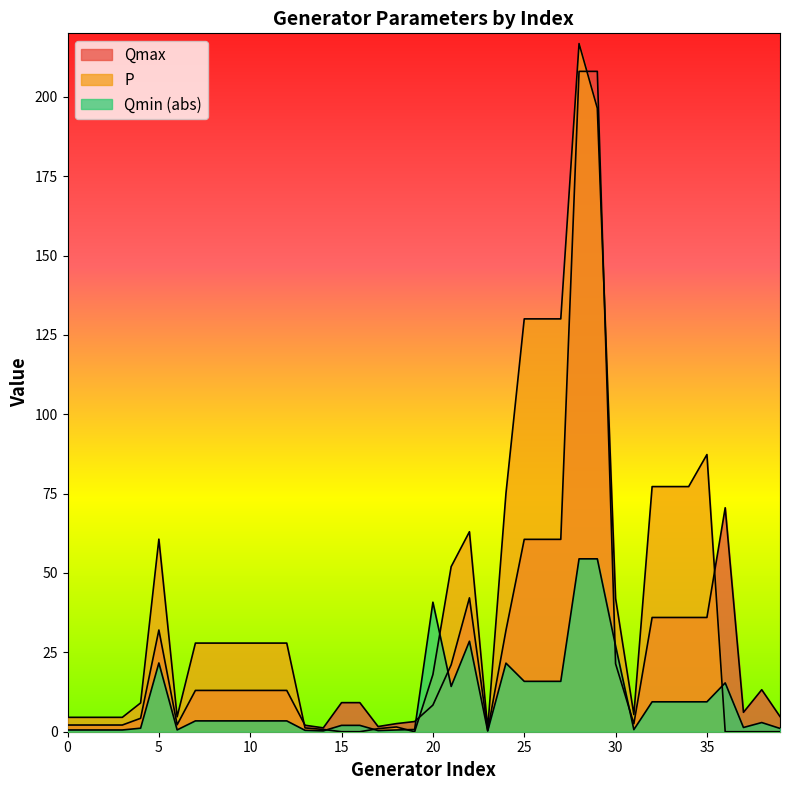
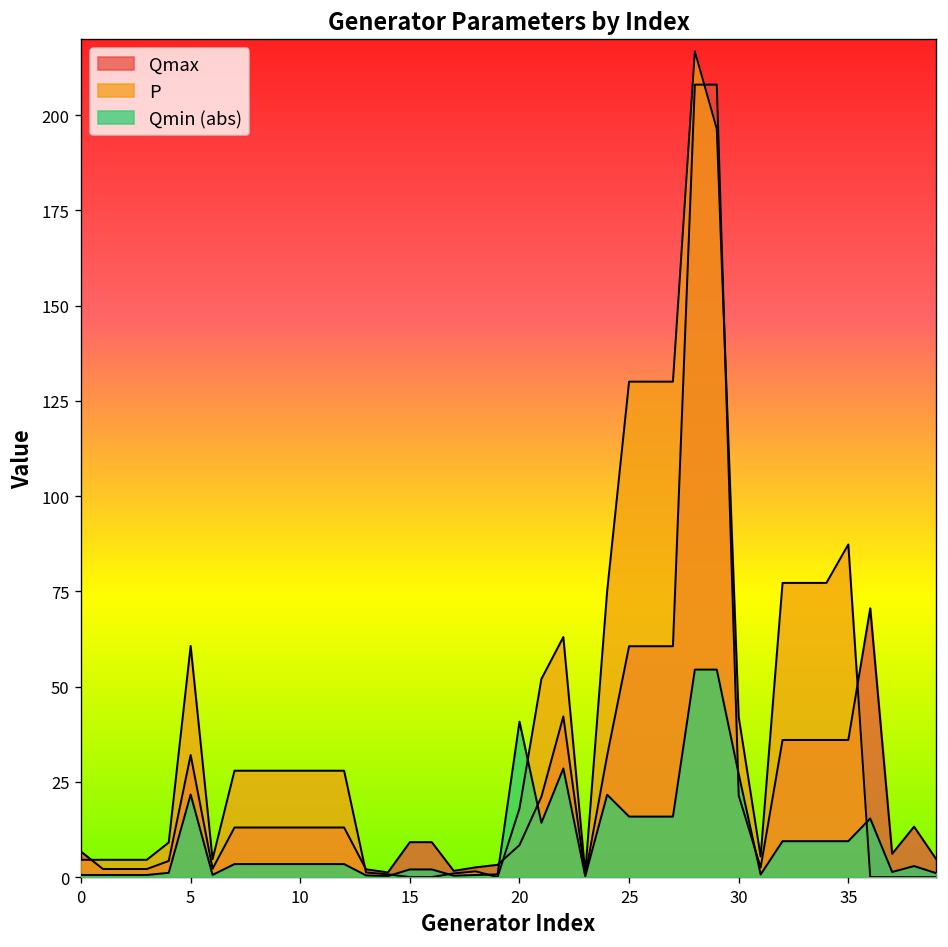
  {
    "Qmax": {
-     "0": 2,
+     "0": 7,
      "5": 32,
      "10": 13,
      "15": 9,
      "20": 8,
      "25": 61,
      "30": 21,
      "35": 36
    },
    "P": {
      "0": 5,
      "5": 61,
      "10": 28,
      "15": 0,
      "20": 18,
      "25": 130,
      "30": 42,
      "35": 87
    },
    "Qmin (abs)": {
      "0": 1,
      "5": 22,
      "10": 3,
      "15": 2,
      "20": 41,
      "25": 16,
      "30": 27,
      "35": 9
    }
  }
